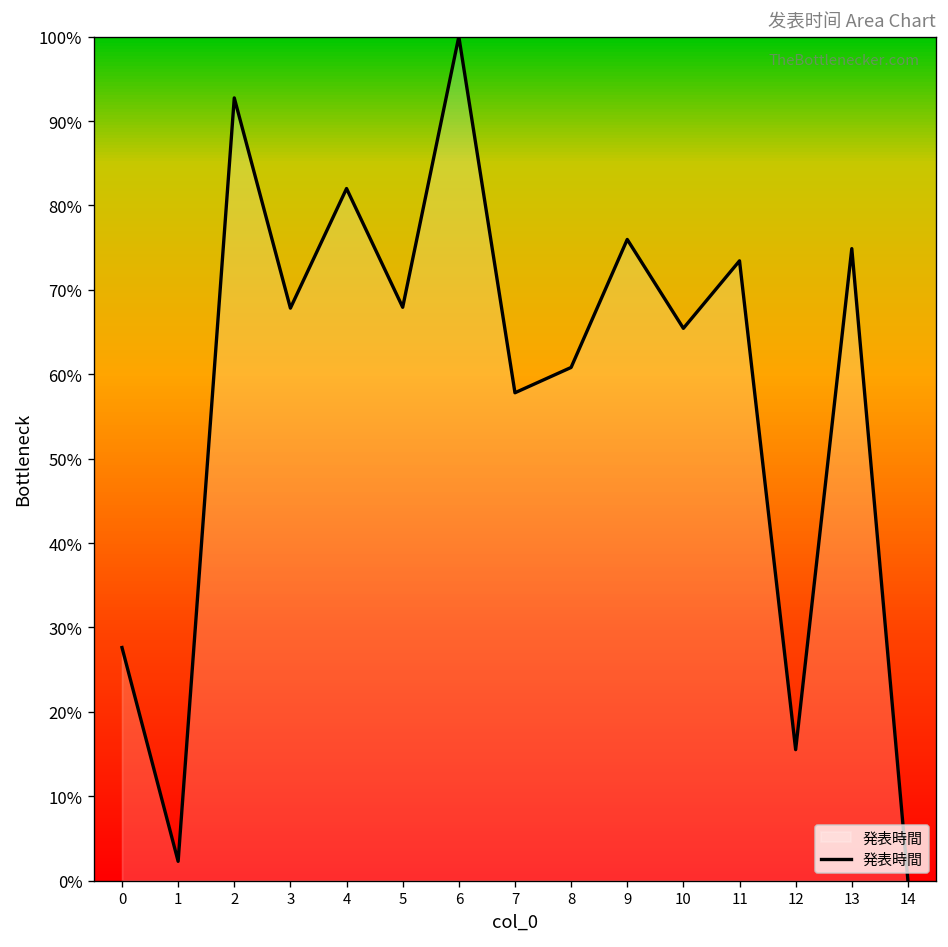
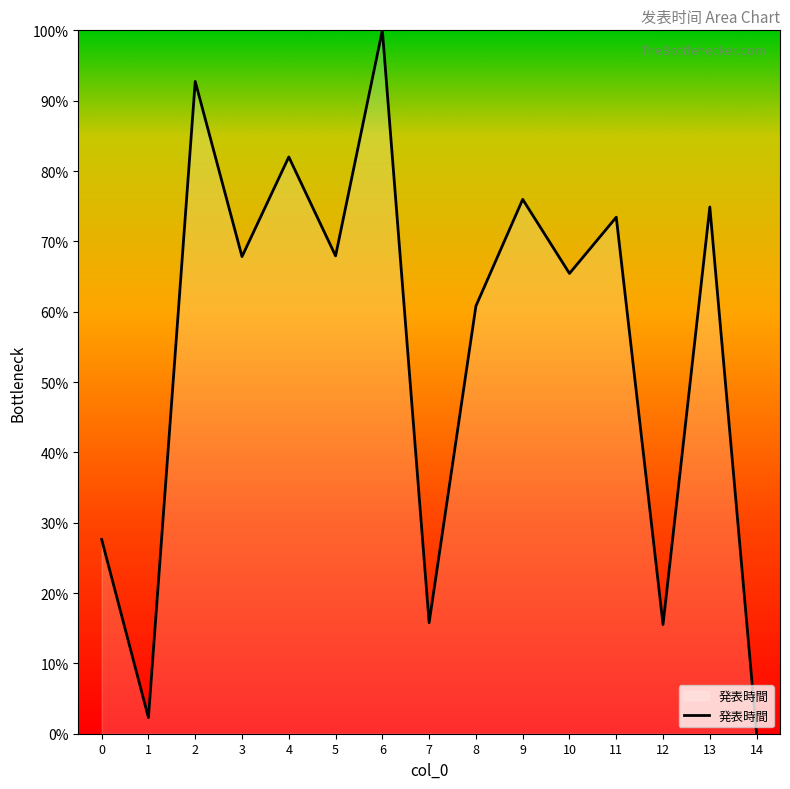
  {
    "0": "28%",
    "1": "2%",
    "2": "93%",
    "3": "68%",
    "4": "82%",
    "5": "68%",
    "6": "100%",
-   "7": "58%",
+   "7": "16%",
    "8": "61%",
    "9": "76%",
    "10": "65%",
    "11": "73%",
    "12": "16%",
    "13": "75%",
    "14": "0%"
  }
